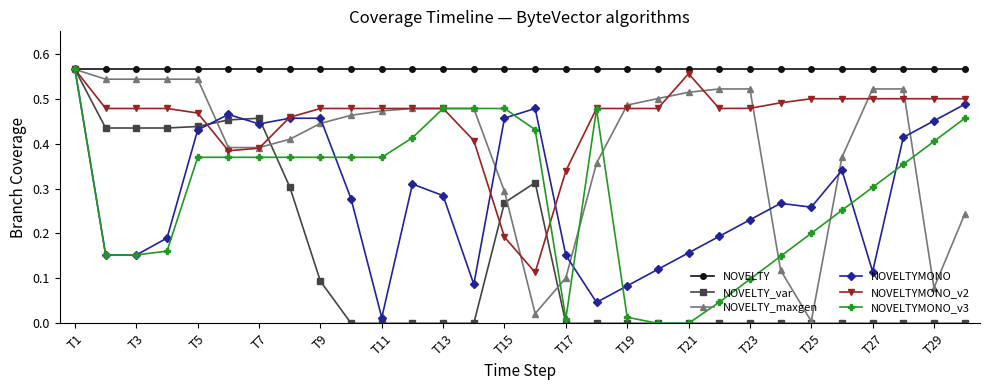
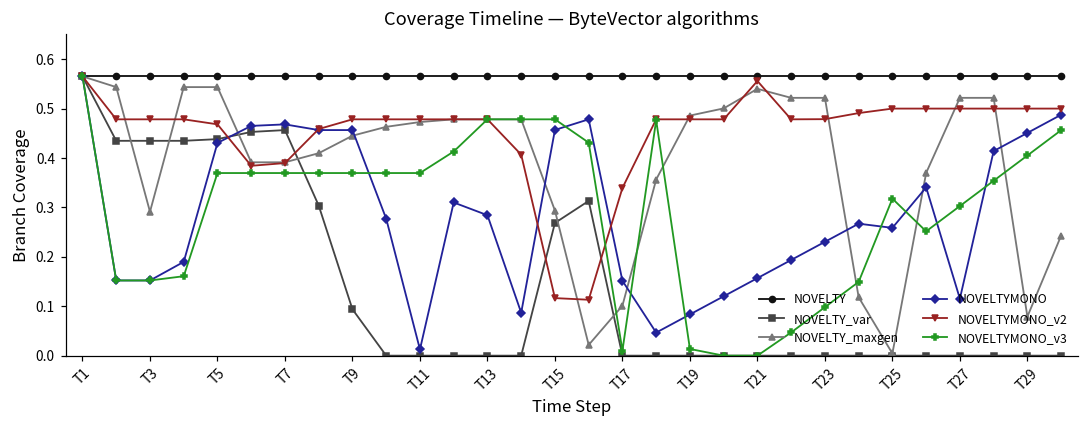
  {
    "NOVELTY": {
      "T3": 0.57,
      "T5": 0.57,
      "T7": 0.57,
      "T9": 0.57,
      "T11": 0.57,
      "T13": 0.57,
      "T15": 0.57,
      "T17": 0.57,
      "T19": 0.57,
      "T21": 0.57,
      "T23": 0.57,
      "T25": 0.57,
      "T27": 0.57,
      "T29": 0.57
    },
    "NOVELTY_var": {
      "T3": 0.43,
      "T5": 0.44,
      "T7": 0.46,
      "T9": 0.09,
      "T11": 0.00,
      "T13": 0.00,
      "T15": 0.27,
      "T17": 0.00,
      "T19": 0.00,
      "T23": 0.00,
      "T27": 0.00,
      "T29": 0.00
    },
    "NOVELTY_maxgen": {
-     "T3": 0.54,
+     "T3": 0.29,
      "T5": 0.54,
      "T9": 0.45,
      "T15": 0.29,
      "T17": 0.10,
      "T19": 0.49,
-     "T21": 0.51,
+     "T21": 0.54,
      "T23": 0.52,
      "T27": 0.52,
      "T29": 0.08
    },
    "NOVELTYMONO": {
      "T5": 0.43,
-     "T7": 0.44,
+     "T7": 0.47,
      "T9": 0.46,
      "T11": 0.01,
      "T13": 0.28,
      "T15": 0.46,
      "T17": 0.15,
      "T19": 0.08,
      "T21": 0.16,
      "T23": 0.23,
      "T25": 0.26,
      "T27": 0.12,
      "T29": 0.45
    },
    "NOVELTYMONO_v2": {
      "T3": 0.48,
      "T5": 0.47,
      "T9": 0.48,
-     "T15": 0.19,
+     "T15": 0.12,
      "T17": 0.34,
      "T19": 0.48,
      "T21": 0.56,
      "T23": 0.48,
      "T25": 0.50,
      "T27": 0.50,
      "T29": 0.50
    },
    "NOVELTYMONO_v3": {
      "T5": 0.37,
      "T7": 0.37,
      "T9": 0.37,
      "T11": 0.37,
      "T15": 0.48,
      "T17": 0.01,
      "T19": 0.01,
      "T23": 0.10,
-     "T25": 0.20,
+     "T25": 0.32,
      "T27": 0.30,
      "T29": 0.41
    }
  }
